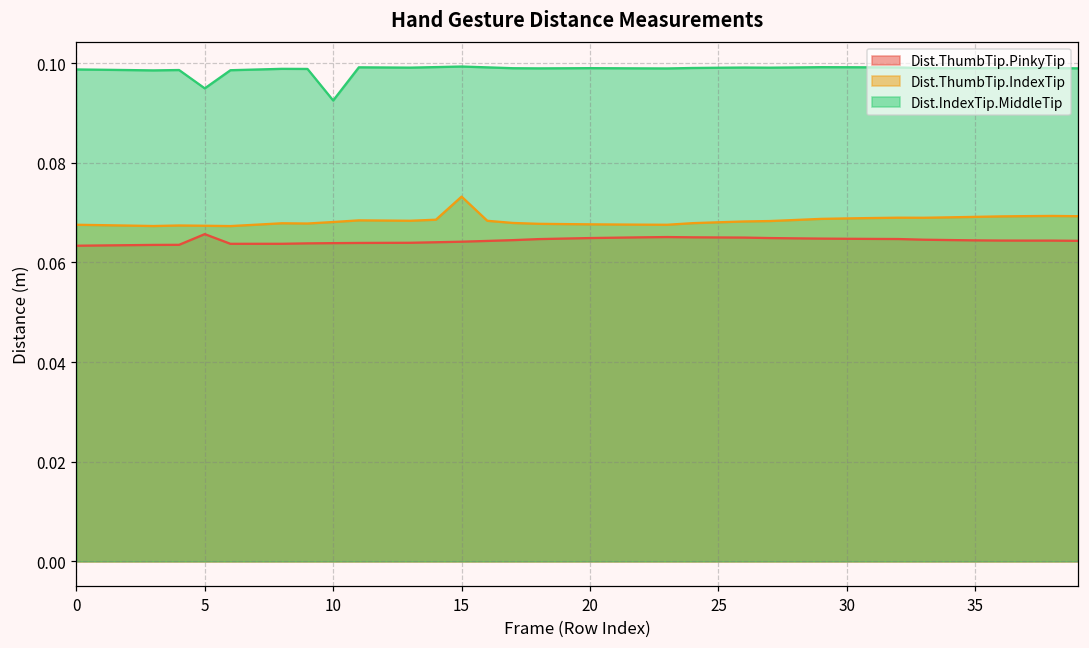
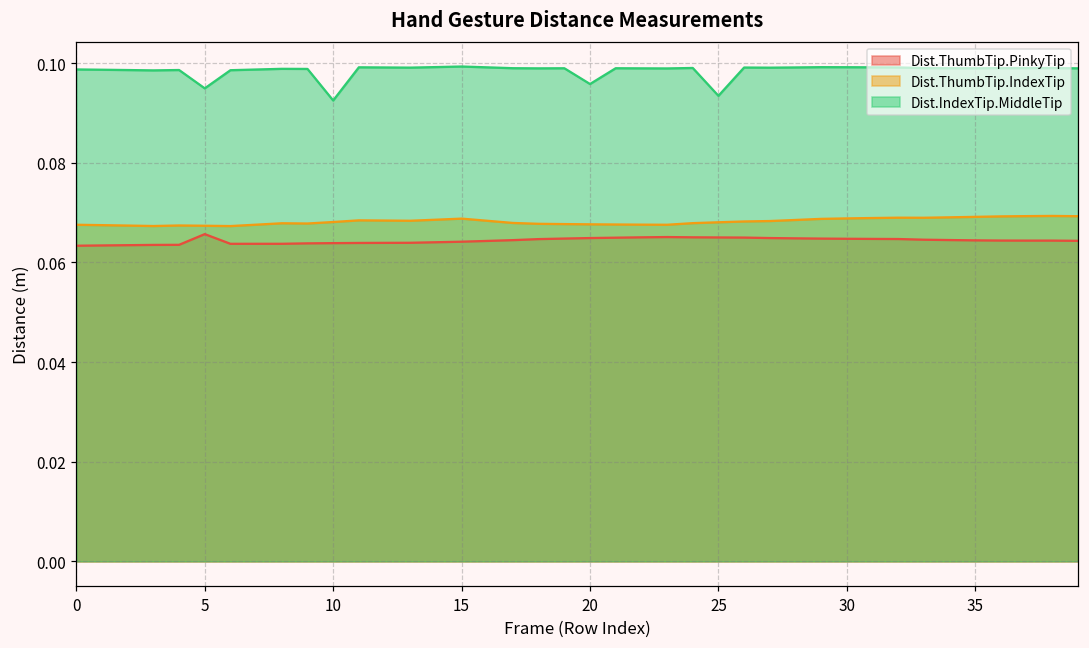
  {
    "Dist.ThumbTip.PinkyTip": {
      "0": 0.063,
      "5": 0.066,
      "10": 0.064,
      "15": 0.064,
      "20": 0.065,
      "25": 0.065,
      "30": 0.065,
      "35": 0.064
    },
    "Dist.ThumbTip.IndexTip": {
      "0": 0.068,
      "5": 0.067,
      "10": 0.068,
-     "15": 0.073,
+     "15": 0.069,
      "20": 0.068,
      "25": 0.068,
      "30": 0.069,
      "35": 0.069
    },
    "Dist.IndexTip.MiddleTip": {
      "0": 0.099,
      "5": 0.095,
      "10": 0.093,
      "15": 0.099,
-     "20": 0.099,
-     "25": 0.099,
+     "20": 0.096,
+     "25": 0.093,
      "30": 0.099
    }
  }
